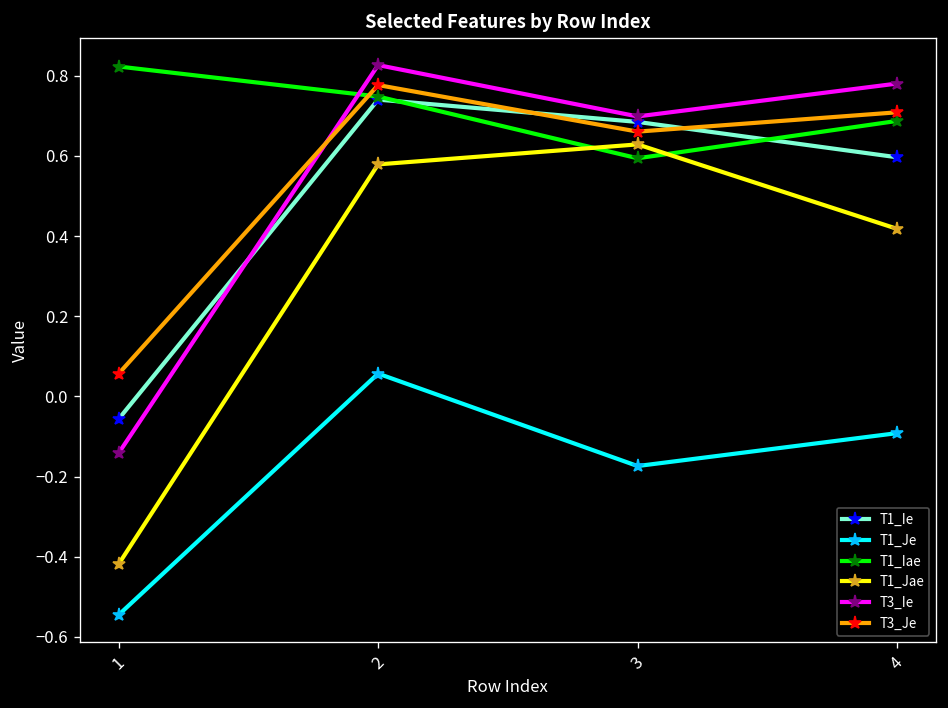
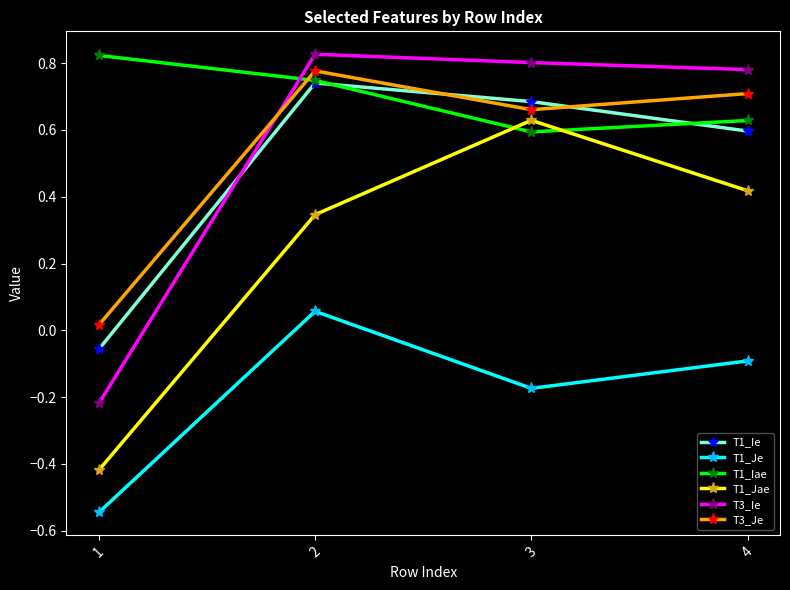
  {
    "T1_Ie": {
      "1": -0.06,
      "2": 0.74,
      "3": 0.68,
      "4": 0.60
    },
    "T1_Je": {
      "1": -0.55,
      "2": 0.06,
      "3": -0.17,
      "4": -0.09
    },
    "T1_Iae": {
      "1": 0.82,
      "2": 0.75,
      "3": 0.59,
-     "4": 0.69
+     "4": 0.63
    },
    "T1_Jae": {
      "1": -0.42,
-     "2": 0.58,
+     "2": 0.35,
      "3": 0.63,
      "4": 0.42
    },
    "T3_Ie": {
-     "1": -0.14,
+     "1": -0.22,
      "2": 0.83,
-     "3": 0.70,
+     "3": 0.80,
      "4": 0.78
    },
    "T3_Je": {
-     "1": 0.06,
+     "1": 0.02,
      "2": 0.78,
      "3": 0.66,
      "4": 0.71
    }
  }
